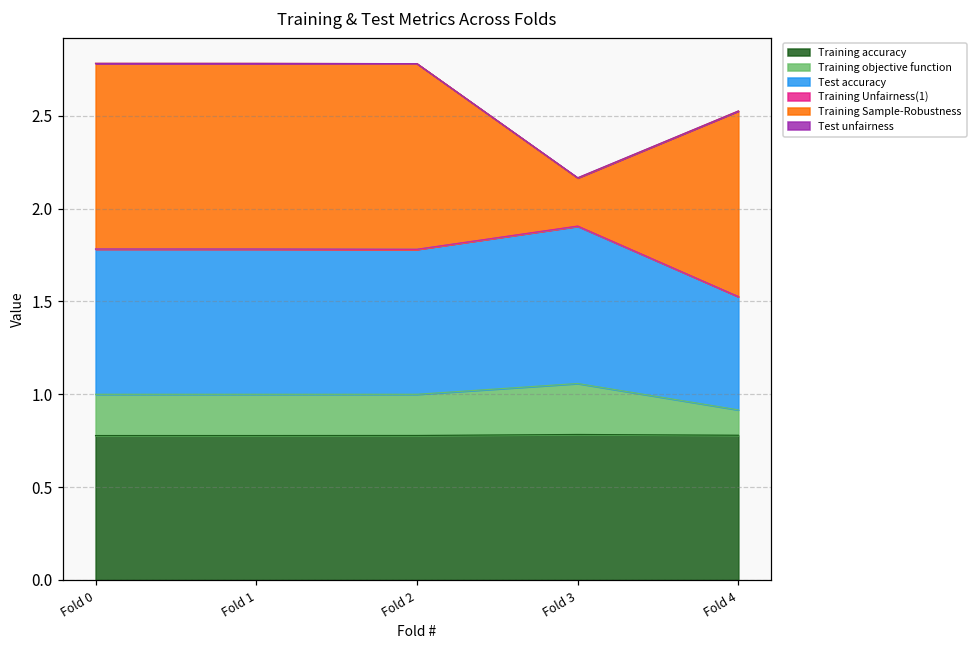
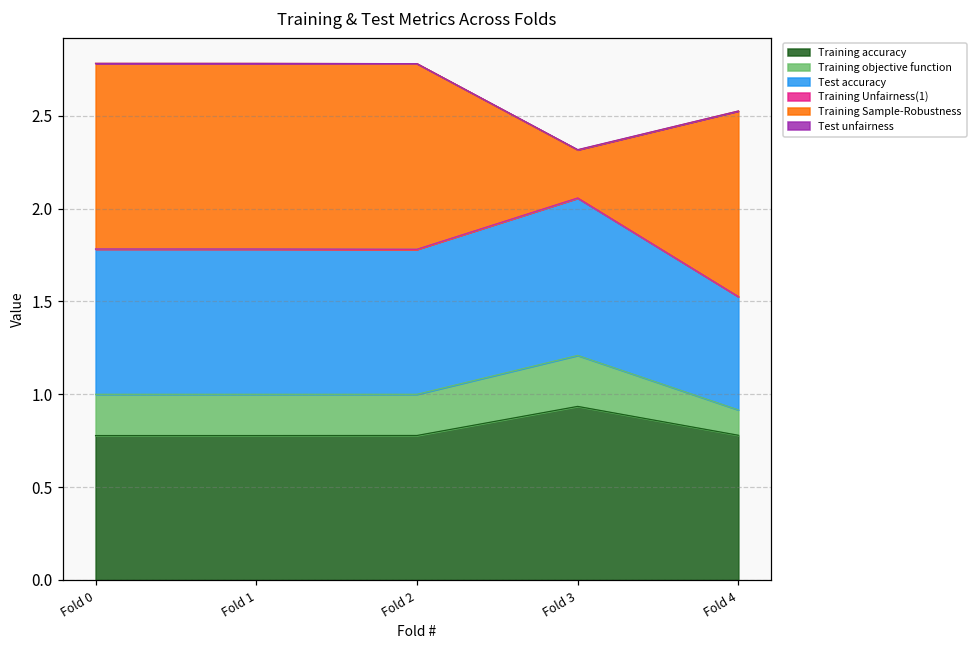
  {
    "Training accuracy": {
      "Fold 0": 0.78,
      "Fold 1": 0.78,
      "Fold 2": 0.78,
-     "Fold 3": 0.78,
+     "Fold 3": 0.93,
      "Fold 4": 0.78
    },
    "Training objective function": {
      "Fold 0": 0.22,
      "Fold 1": 0.22,
      "Fold 2": 0.22,
      "Fold 3": 0.27,
      "Fold 4": 0.14
    },
    "Training Unfairness(1)": {
      "Fold 3": 0.85
    },
    "Test unfairness": {
      "Fold 3": 0.26
    }
  }
